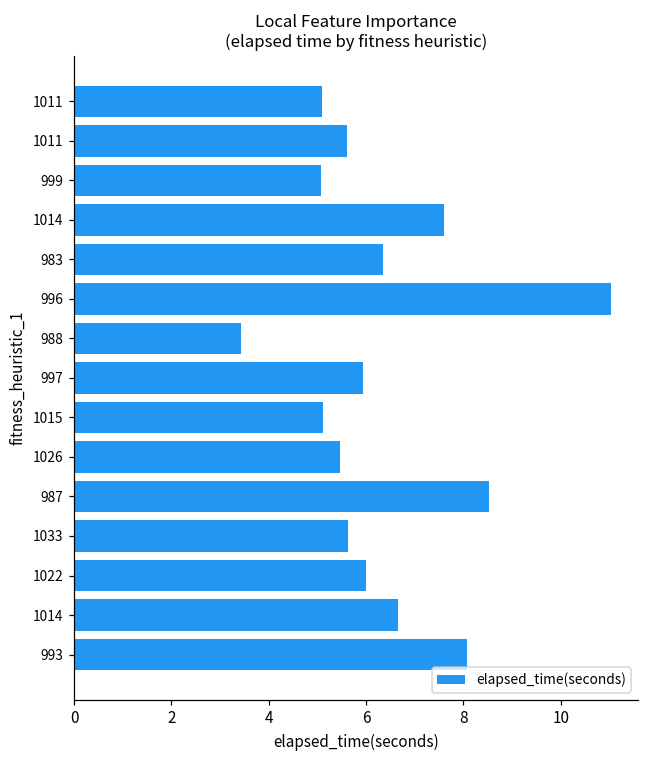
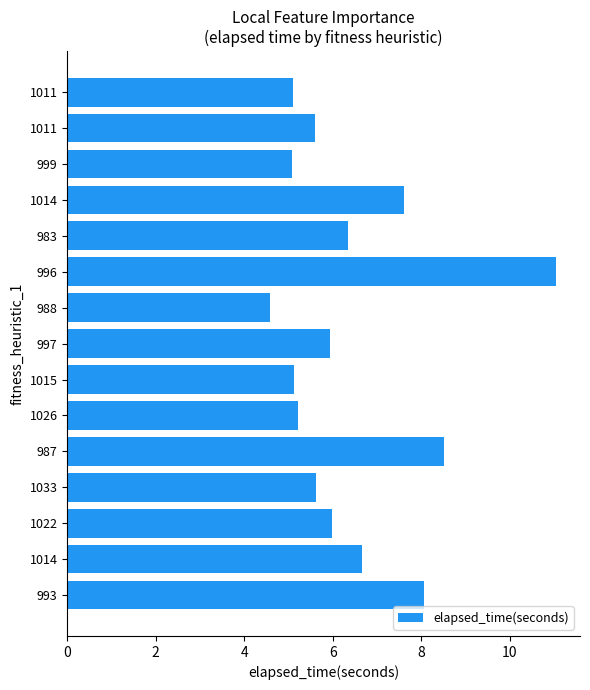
  {
    "999": 5.1,
    "983": 6.3,
    "996": 11.0,
-   "988": 3.4,
+   "988": 4.6,
    "997": 5.9,
    "1015": 5.1,
-   "1026": 5.5,
+   "1026": 5.2,
    "987": 8.5,
    "1033": 5.6,
    "1022": 6.0,
    "993": 8.1
  }
